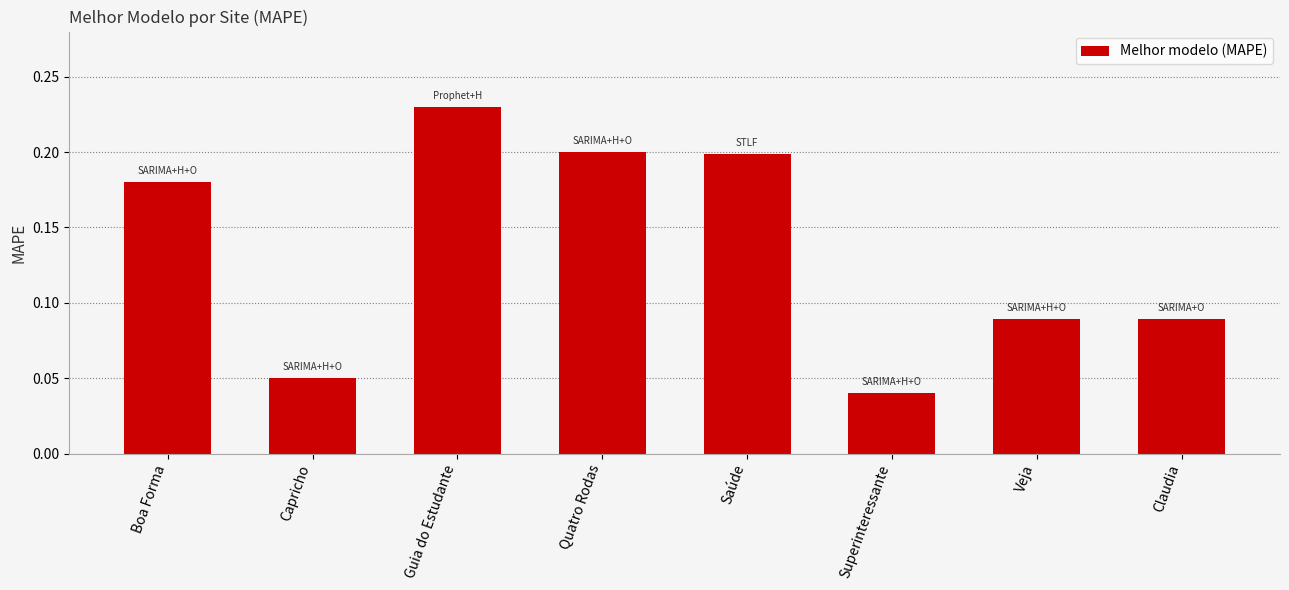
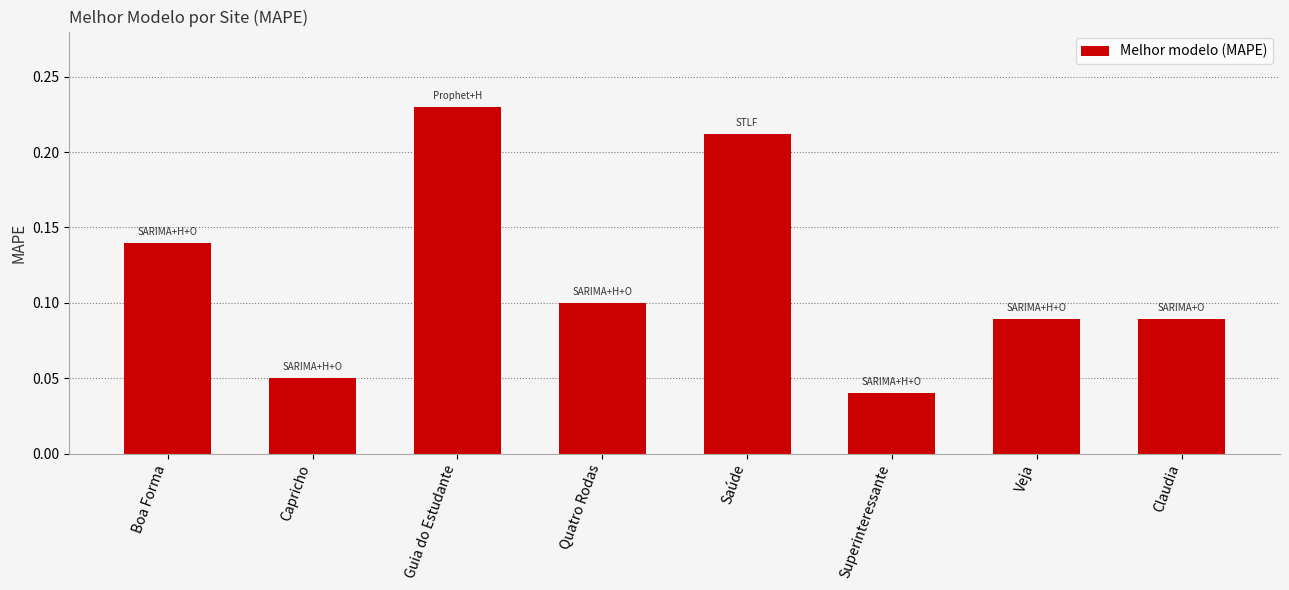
  {
-   "Boa Forma": 0.18,
+   "Boa Forma": 0.14,
    "Capricho": 0.050,
    "Guia do Estudante": 0.230,
-   "Quatro Rodas": 0.2,
-   "Saúde": 0.199,
+   "Quatro Rodas": 0.1,
+   "Saúde": 0.212,
    "Superinteressante": 0.040,
    "Veja": 0.090,
    "Claudia": 0.089
  }
